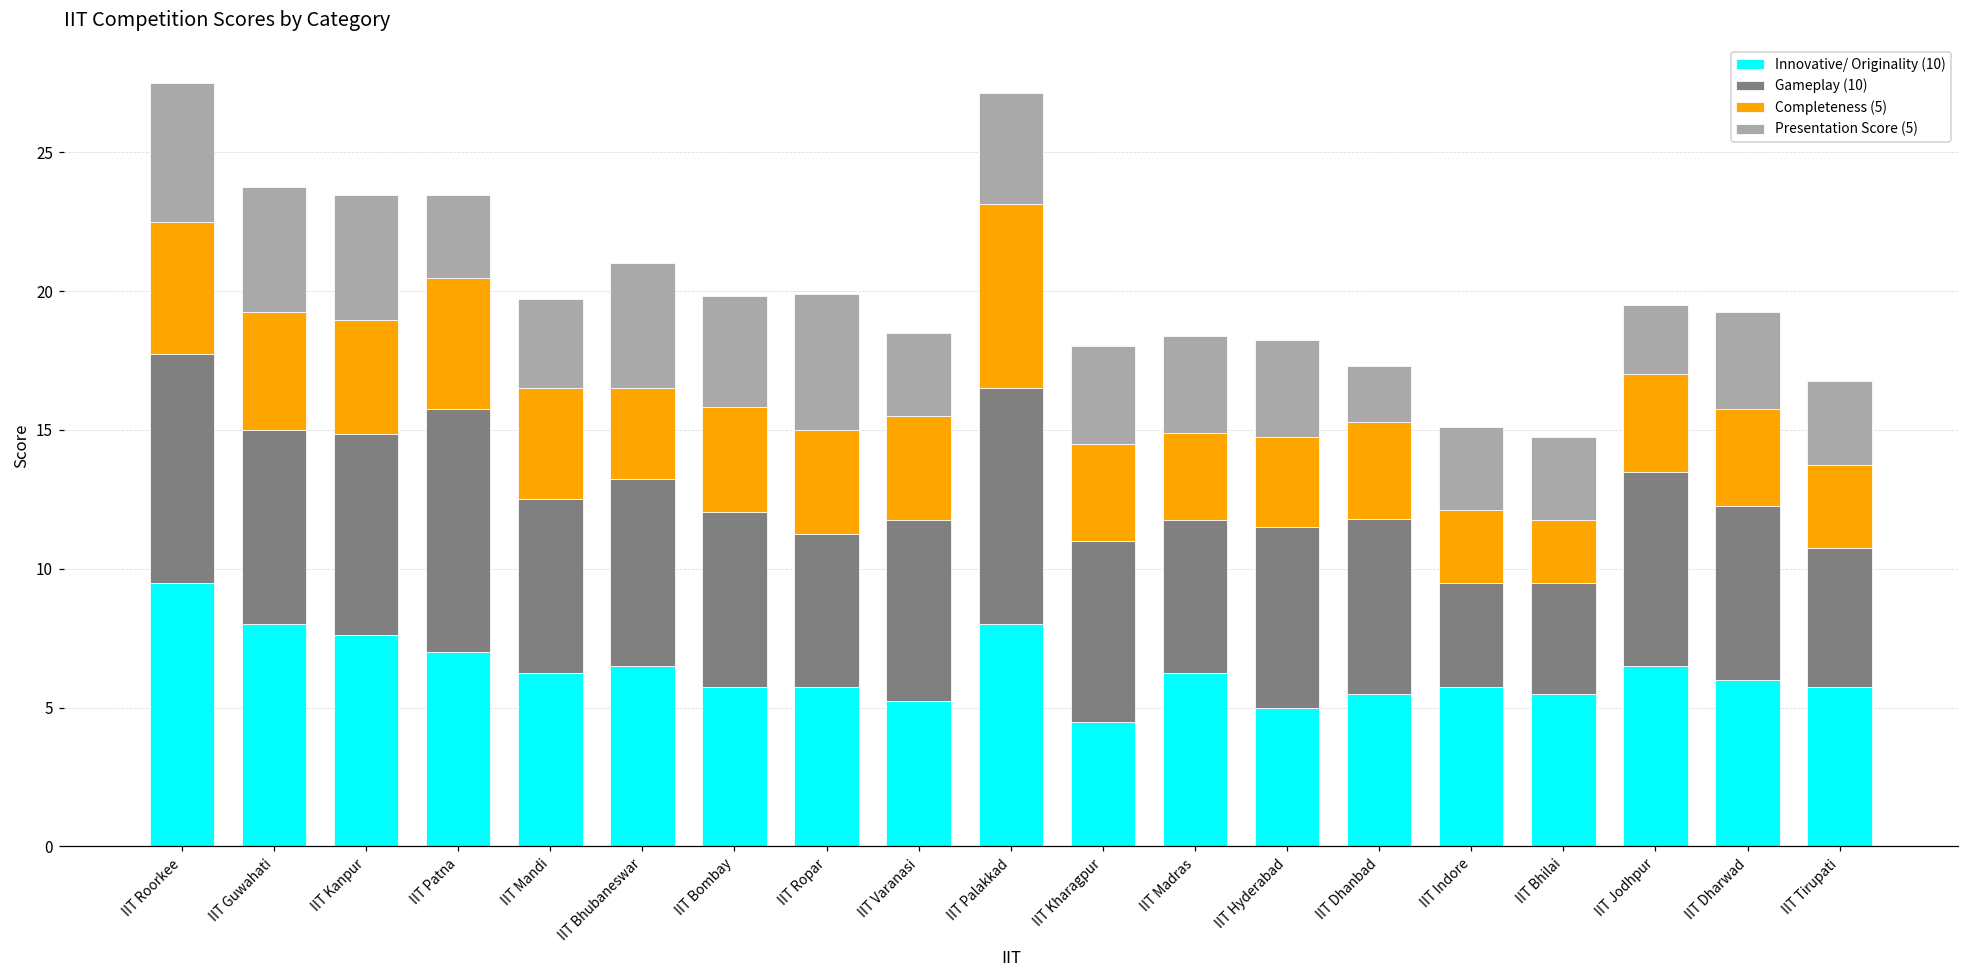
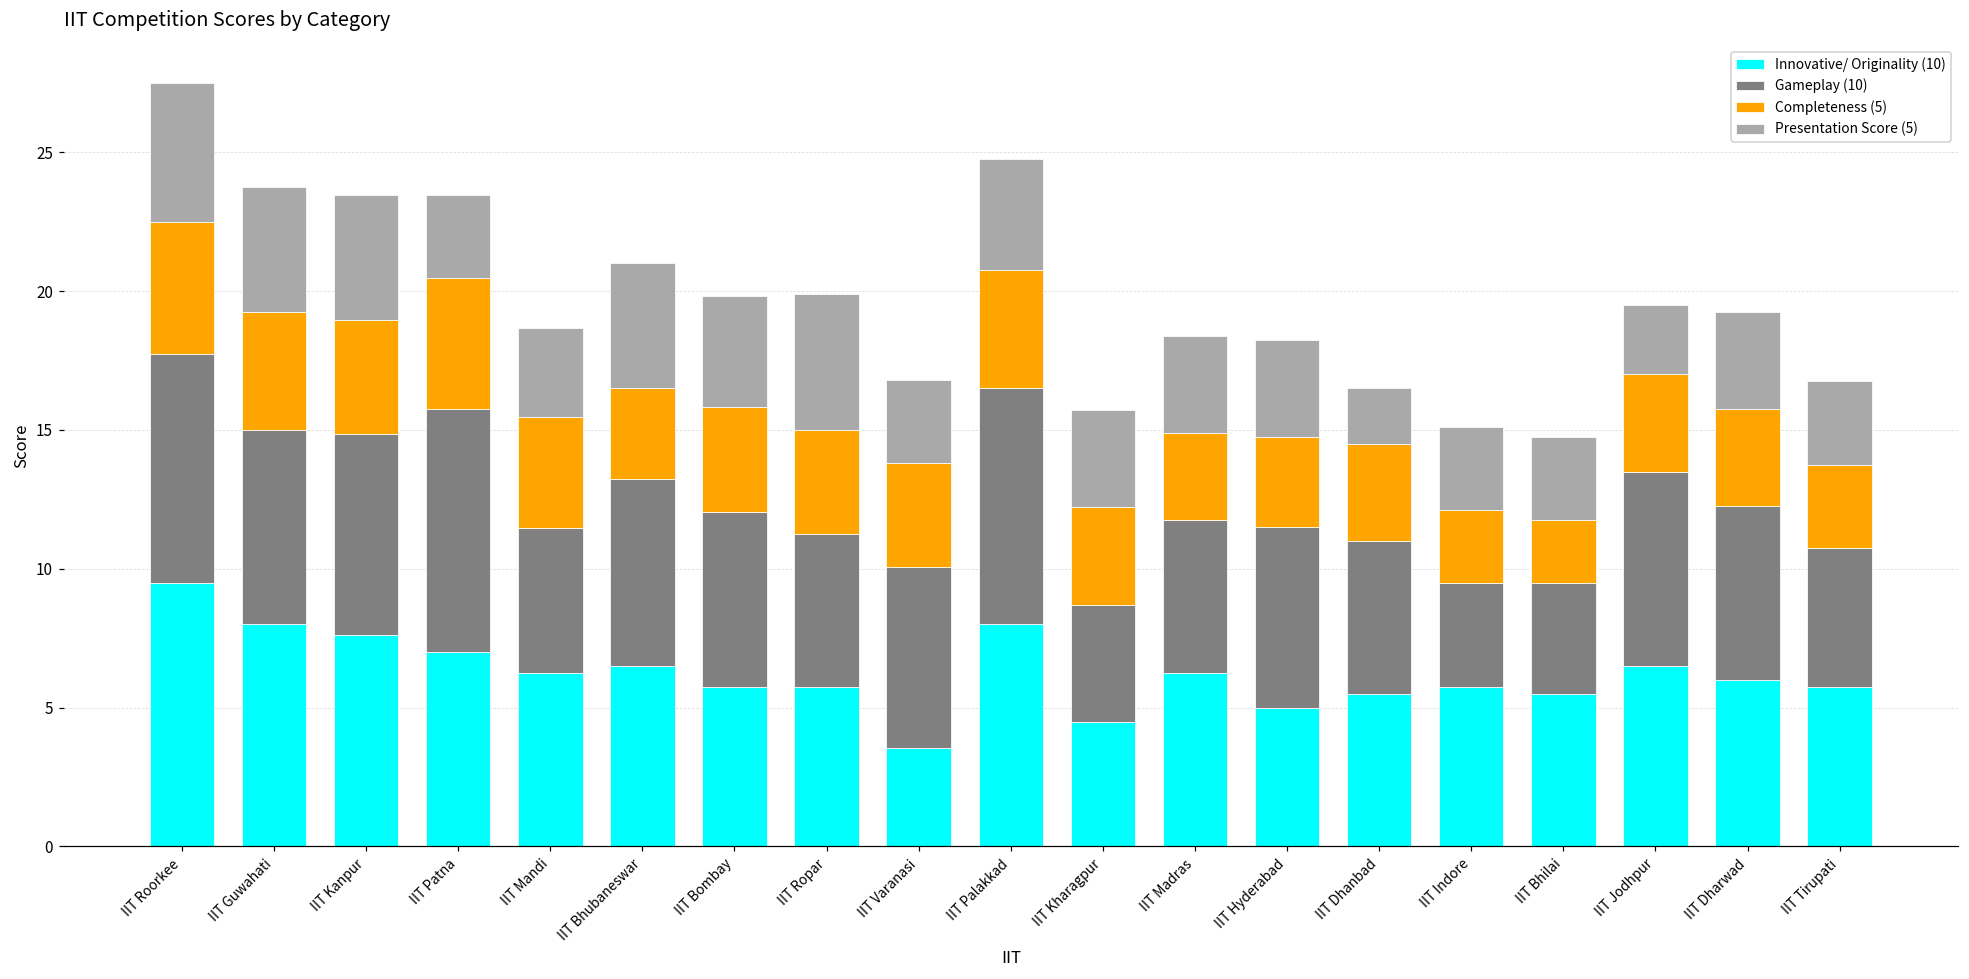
  {
    "Innovative/ Originality (10)": {
      "IIT Roorkee": 9.5,
      "IIT Guwahati": 8.0,
      "IIT Kanpur": 7.6,
      "IIT Patna": 7.0,
      "IIT Mandi": 6.3,
      "IIT Bhubaneswar": 6.5,
      "IIT Bombay": 5.8,
      "IIT Ropar": 5.8,
-     "IIT Varanasi": 5.3,
+     "IIT Varanasi": 3.6,
      "IIT Palakkad": 8.0,
      "IIT Kharagpur": 4.5,
      "IIT Madras": 6.3,
      "IIT Hyderabad": 5.0,
      "IIT Dhanbad": 5.5,
      "IIT Indore": 5.8,
      "IIT Bhilai": 5.5,
      "IIT Jodhpur": 6.5,
      "IIT Dharwad": 6.0,
      "IIT Tirupati": 5.8
    },
    "Gameplay (10)": {
      "IIT Roorkee": 8.3,
      "IIT Guwahati": 7.0,
      "IIT Kanpur": 7.3,
      "IIT Patna": 8.8,
-     "IIT Mandi": 6.3,
+     "IIT Mandi": 5.2,
      "IIT Bhubaneswar": 6.8,
      "IIT Bombay": 6.3,
      "IIT Ropar": 5.5,
      "IIT Varanasi": 6.5,
      "IIT Palakkad": 8.5,
-     "IIT Kharagpur": 6.5,
+     "IIT Kharagpur": 4.2,
      "IIT Madras": 5.5,
      "IIT Hyderabad": 6.5,
-     "IIT Dhanbad": 6.3,
+     "IIT Dhanbad": 5.5,
      "IIT Indore": 3.8,
      "IIT Bhilai": 4.0,
      "IIT Jodhpur": 7.0,
      "IIT Dharwad": 6.3,
      "IIT Tirupati": 5.0
    },
    "Completeness (5)": {
      "IIT Roorkee": 4.8,
      "IIT Guwahati": 4.3,
      "IIT Kanpur": 4.1,
      "IIT Patna": 4.7,
      "IIT Mandi": 4.0,
      "IIT Bhubaneswar": 3.3,
      "IIT Bombay": 3.8,
      "IIT Ropar": 3.8,
      "IIT Varanasi": 3.8,
-     "IIT Palakkad": 6.6,
+     "IIT Palakkad": 4.3,
      "IIT Kharagpur": 3.5,
      "IIT Madras": 3.1,
      "IIT Hyderabad": 3.3,
      "IIT Dhanbad": 3.5,
      "IIT Indore": 2.6,
      "IIT Bhilai": 2.3,
      "IIT Jodhpur": 3.5,
      "IIT Dharwad": 3.5,
      "IIT Tirupati": 3.0
    },
    "Presentation Score (5)": {
      "IIT Roorkee": 5.0,
      "IIT Guwahati": 4.5,
      "IIT Kanpur": 4.5,
      "IIT Patna": 3.0,
      "IIT Mandi": 3.2,
      "IIT Bhubaneswar": 4.5,
      "IIT Bombay": 4.0,
      "IIT Ropar": 4.9,
      "IIT Varanasi": 3.0,
      "IIT Palakkad": 4.0,
      "IIT Kharagpur": 3.5,
      "IIT Madras": 3.5,
      "IIT Hyderabad": 3.5,
      "IIT Dhanbad": 2.0,
      "IIT Indore": 3.0,
      "IIT Bhilai": 3.0,
      "IIT Jodhpur": 2.5,
      "IIT Dharwad": 3.5,
      "IIT Tirupati": 3.0
    }
  }
